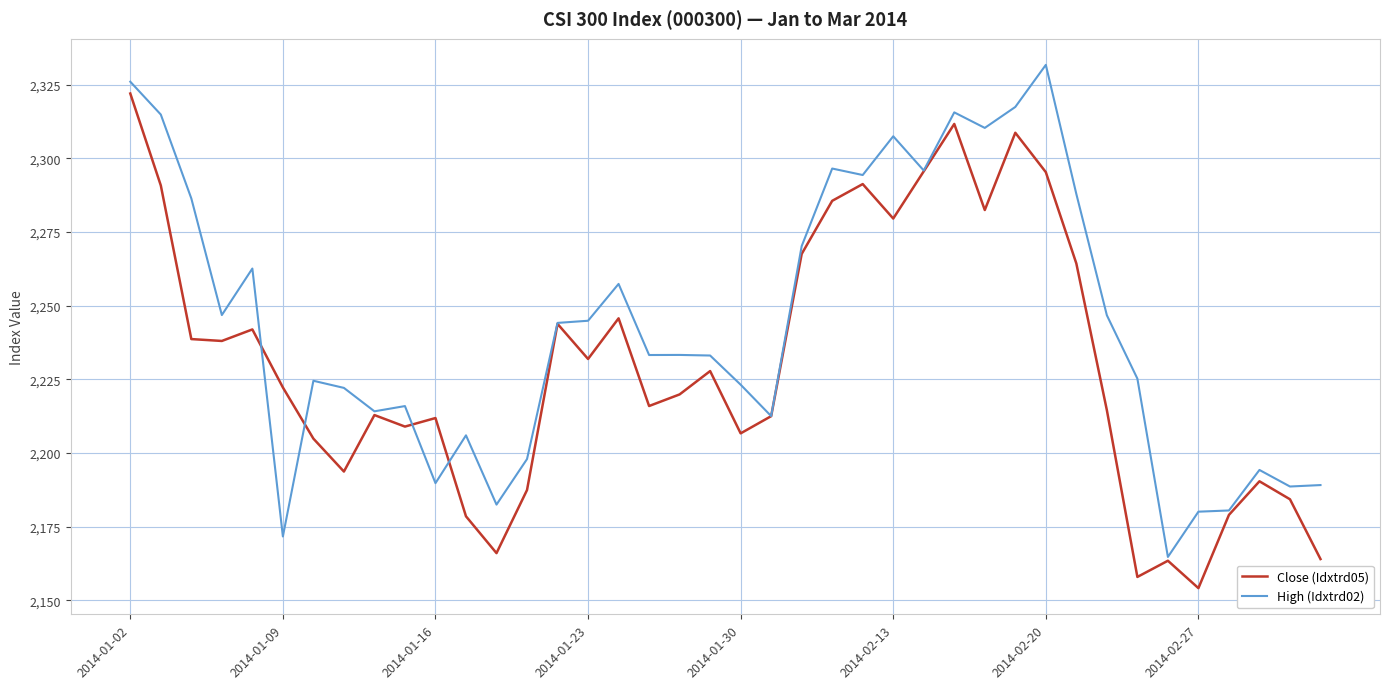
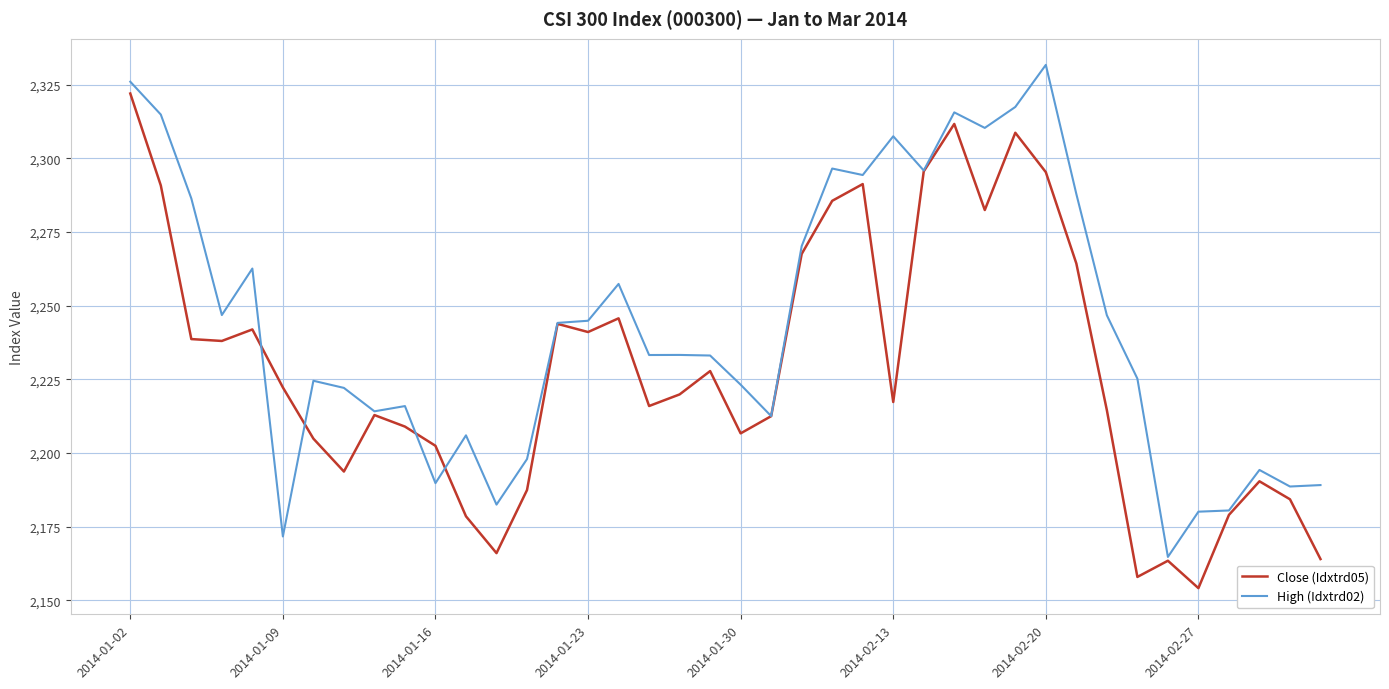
  {
    "Close (Idxtrd05)": {
      "2014-01-02": "2,322",
      "2014-01-09": "2,222",
-     "2014-01-16": "2,212",
-     "2014-01-23": "2,232",
+     "2014-01-16": "2,202",
+     "2014-01-23": "2,241",
      "2014-01-30": "2,207",
-     "2014-02-13": "2,280",
+     "2014-02-13": "2,217",
      "2014-02-20": "2,295",
      "2014-02-27": "2,154"
    },
    "High (Idxtrd02)": {
      "2014-01-02": "2,326",
      "2014-01-09": "2,172",
      "2014-01-16": "2,190",
      "2014-01-23": "2,245",
      "2014-01-30": "2,223",
      "2014-02-13": "2,307",
      "2014-02-20": "2,332",
      "2014-02-27": "2,180"
    }
  }
